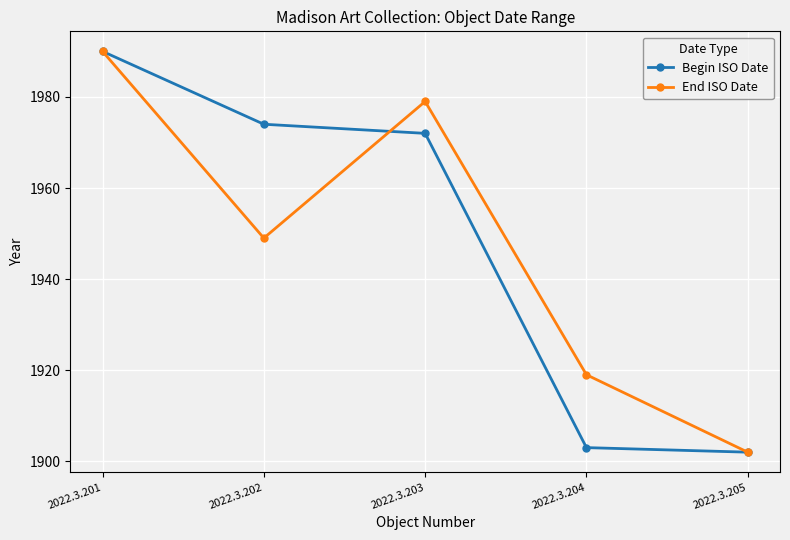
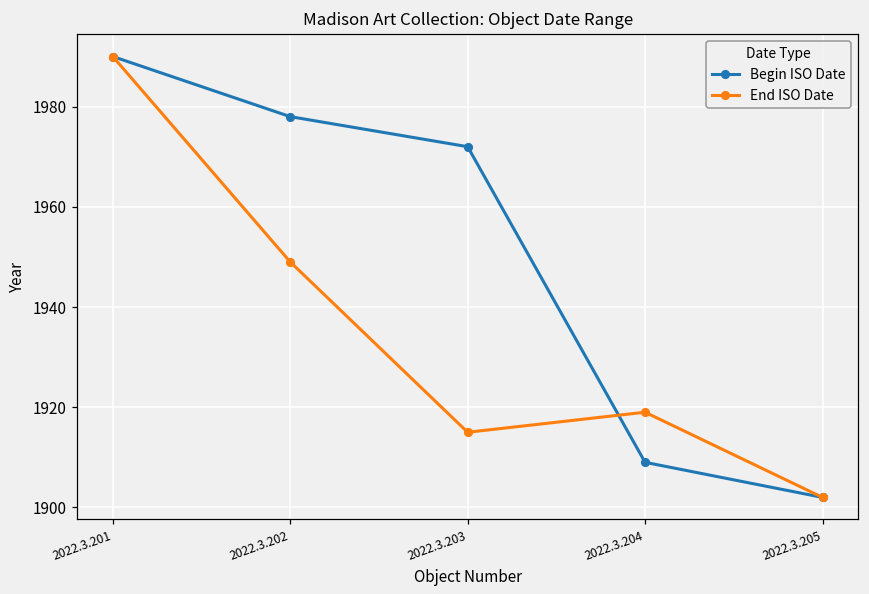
  {
    "Begin ISO Date": {
-     "2022.3.202": 1974,
+     "2022.3.202": 1978,
      "2022.3.203": 1972,
-     "2022.3.204": 1903
+     "2022.3.204": 1909
    },
    "End ISO Date": {
      "2022.3.202": 1949,
-     "2022.3.203": 1979,
+     "2022.3.203": 1915,
      "2022.3.204": 1919
    }
  }
